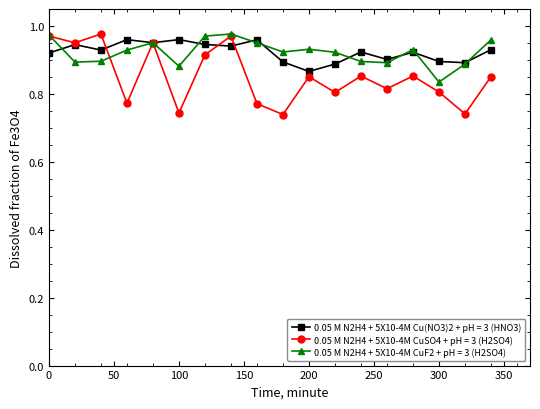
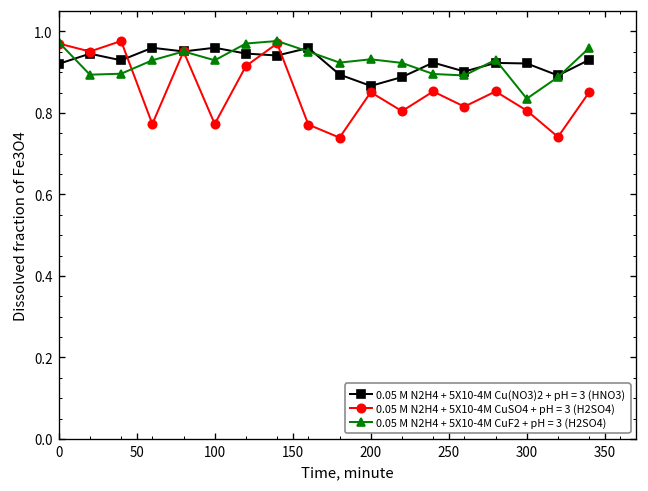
  {
    "0.05 M N2H4 + 5X10-4M Cu(NO3)2 + pH = 3 (HNO3)": {
      "0": 0.92,
      "100": 0.96,
      "200": 0.87,
-     "300": 0.90
+     "300": 0.92
    },
    "0.05 M N2H4 + 5X10-4M CuSO4 + pH = 3 (H2SO4)": {
-     "100": 0.74,
+     "100": 0.77,
      "200": 0.85,
      "300": 0.81
    },
    "0.05 M N2H4 + 5X10-4M CuF2 + pH = 3 (H2SO4)": {
-     "100": 0.88,
+     "100": 0.93,
      "200": 0.93,
      "300": 0.83
    }
  }
